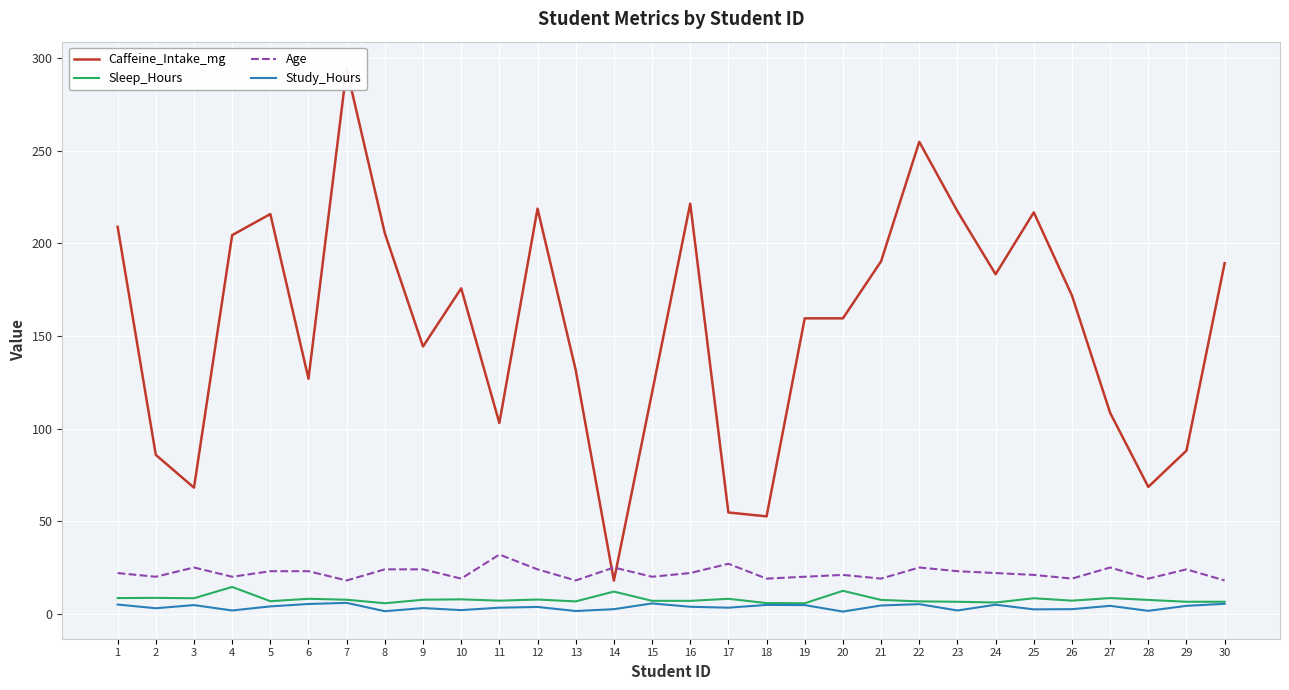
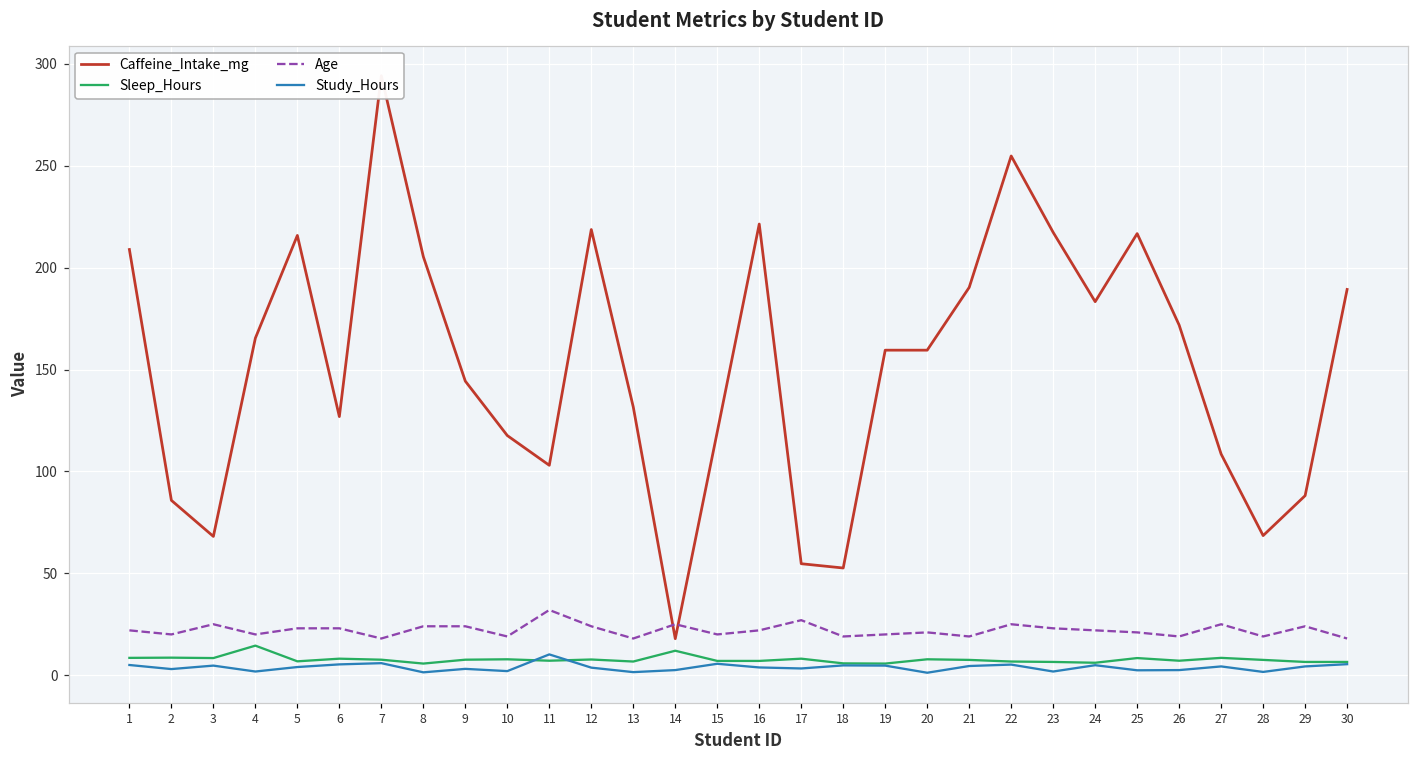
  {
    "Caffeine_Intake_mg": {
      "1": 209,
      "2": 86,
      "3": 68,
-     "4": 204,
+     "4": 165,
      "5": 216,
      "6": 127,
      "8": 205,
      "9": 144,
-     "10": 176,
+     "10": 118,
      "11": 103,
      "12": 219,
      "13": 132,
      "14": 18,
      "15": 119,
      "16": 221,
      "17": 55,
      "18": 53,
      "19": 160,
      "20": 160,
      "21": 190,
      "22": 255,
      "23": 217,
      "24": 183,
      "25": 217,
      "26": 172,
      "27": 109,
      "28": 69,
      "29": 88,
      "30": 189
    },
    "Sleep_Hours": {
      "1": 9,
      "2": 9,
      "3": 8,
      "4": 15,
      "5": 7,
      "6": 8,
      "7": 8,
      "8": 6,
      "9": 8,
      "10": 8,
      "11": 7,
      "12": 8,
      "13": 7,
      "14": 12,
      "15": 7,
      "16": 7,
      "17": 8,
-     "20": 12,
+     "20": 8,
      "21": 8,
      "22": 7,
      "23": 7,
      "25": 8,
      "26": 7,
      "27": 9,
      "28": 8,
      "29": 7
    },
    "Age": {
      "1": 22,
      "2": 20,
      "3": 25,
      "4": 20,
      "5": 23,
      "6": 23,
      "7": 18,
      "8": 24,
      "9": 24,
      "10": 19,
      "11": 32,
      "12": 24,
      "13": 18,
      "14": 25,
      "15": 20,
      "16": 22,
      "17": 27,
      "18": 19,
      "19": 20,
      "20": 21,
      "21": 19,
      "22": 25,
      "23": 23,
      "24": 22,
      "25": 21,
      "26": 19,
      "27": 25,
      "28": 19,
      "29": 24,
      "30": 18
    },
    "Study_Hours": {
      "1": 5,
      "2": 3,
      "3": 5,
      "4": 2,
      "5": 4,
      "6": 5,
      "7": 6,
      "8": 1,
      "9": 3,
      "10": 2,
-     "11": 3,
+     "11": 10,
      "12": 4,
      "13": 2,
      "14": 3,
      "15": 6,
      "16": 4,
      "17": 3,
      "20": 1,
      "21": 5,
      "22": 5,
      "23": 2,
      "25": 2,
      "26": 3,
      "27": 4,
      "28": 2,
      "29": 4
    }
  }
